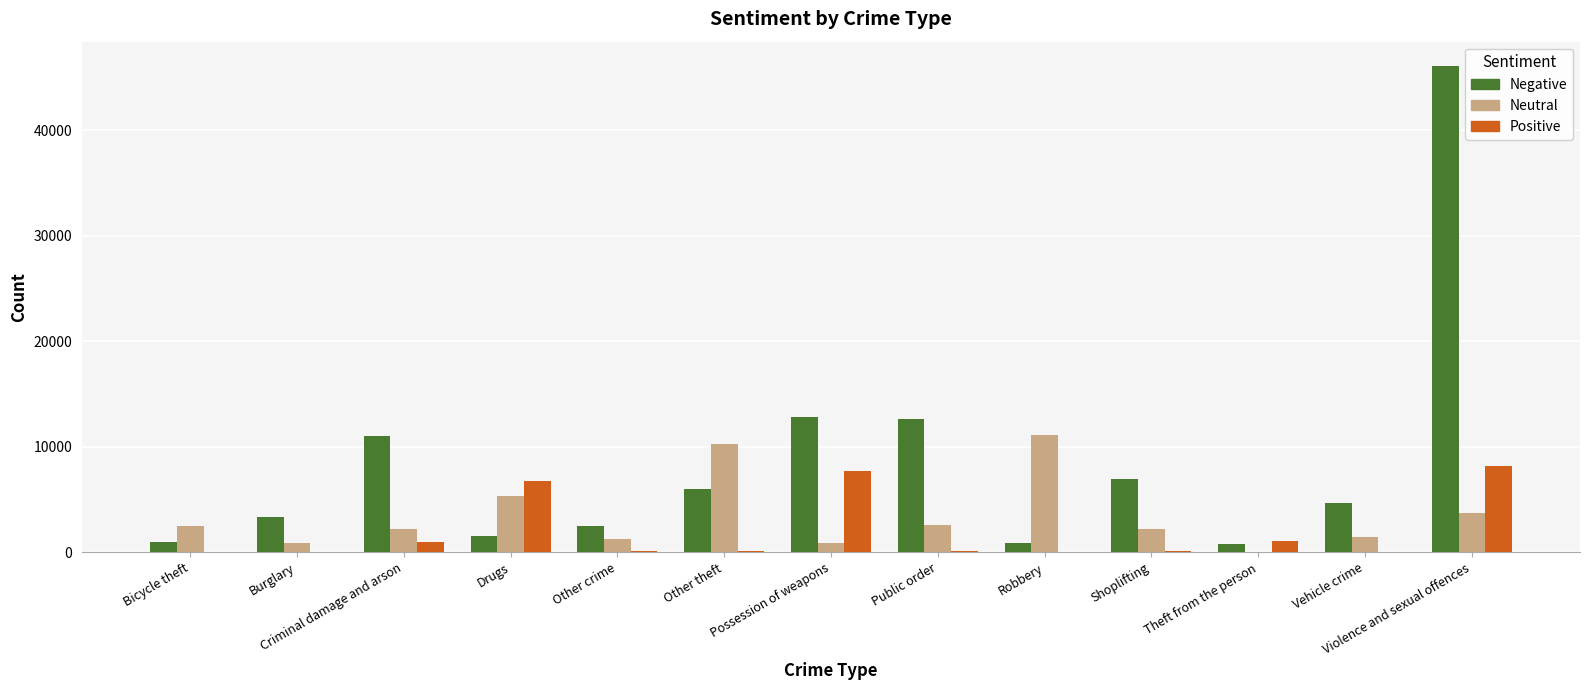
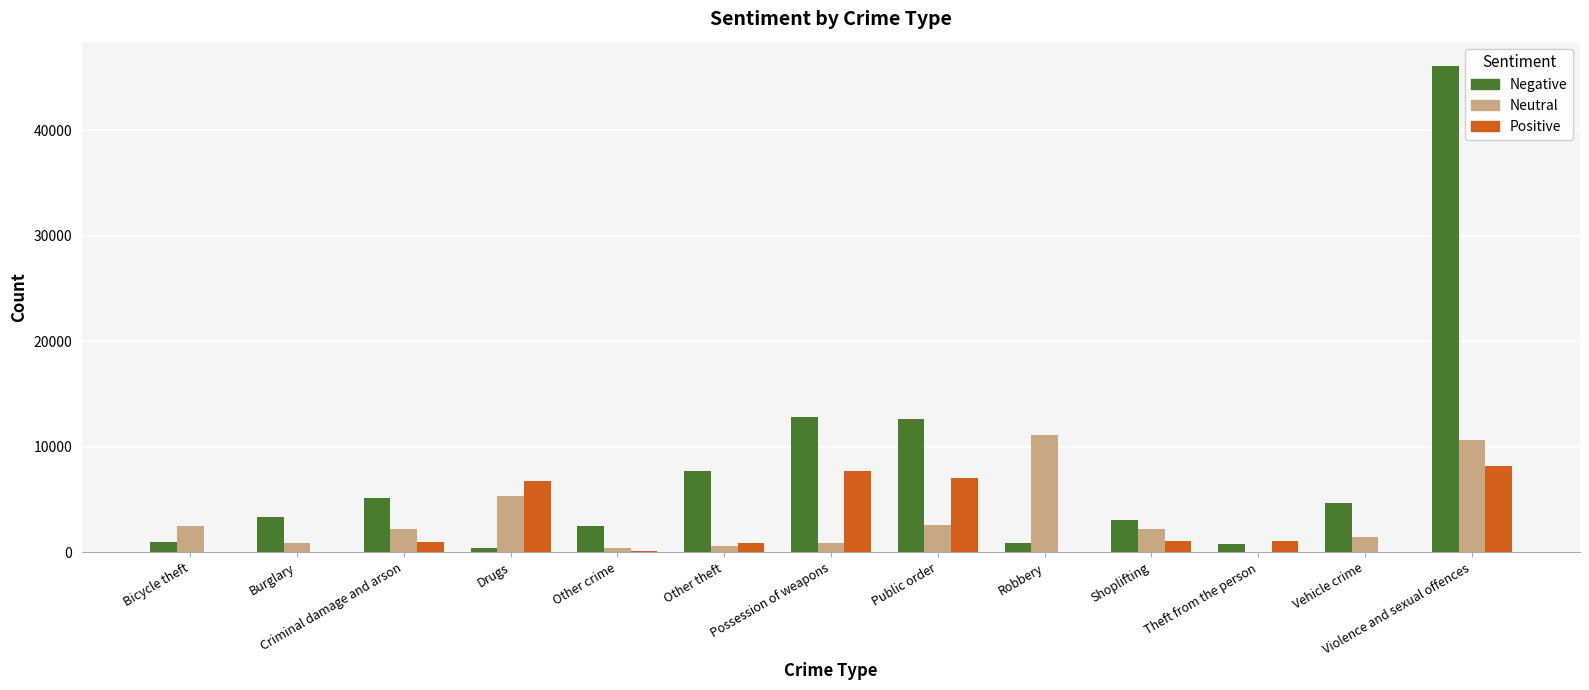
  {
    "Negative": {
      "Bicycle theft": 900,
      "Burglary": 3400,
-     "Criminal damage and arson": 11000,
-     "Drugs": 1600,
+     "Criminal damage and arson": 5100,
+     "Drugs": 400,
      "Other crime": 2500,
-     "Other theft": 6000,
+     "Other theft": 7700,
      "Possession of weapons": 12800,
      "Public order": 12700,
      "Robbery": 900,
-     "Shoplifting": 6900,
+     "Shoplifting": 3000,
      "Theft from the person": 800,
      "Vehicle crime": 4700,
      "Violence and sexual offences": 46100
    },
    "Neutral": {
      "Bicycle theft": 2400,
      "Burglary": 900,
      "Criminal damage and arson": 2200,
      "Drugs": 5400,
-     "Other crime": 1300,
-     "Other theft": 10200,
+     "Other crime": 400,
+     "Other theft": 600,
      "Possession of weapons": 900,
      "Public order": 2600,
      "Robbery": 11100,
      "Shoplifting": 2200,
      "Vehicle crime": 1400,
-     "Violence and sexual offences": 3700
+     "Violence and sexual offences": 10700
    },
    "Positive": {
      "Criminal damage and arson": 900,
      "Drugs": 6800,
-     "Other theft": 100,
+     "Other theft": 900,
      "Possession of weapons": 7700,
-     "Public order": 100,
-     "Shoplifting": 200,
+     "Public order": 7100,
+     "Shoplifting": 1100,
      "Theft from the person": 1100,
      "Violence and sexual offences": 8200
    }
  }
